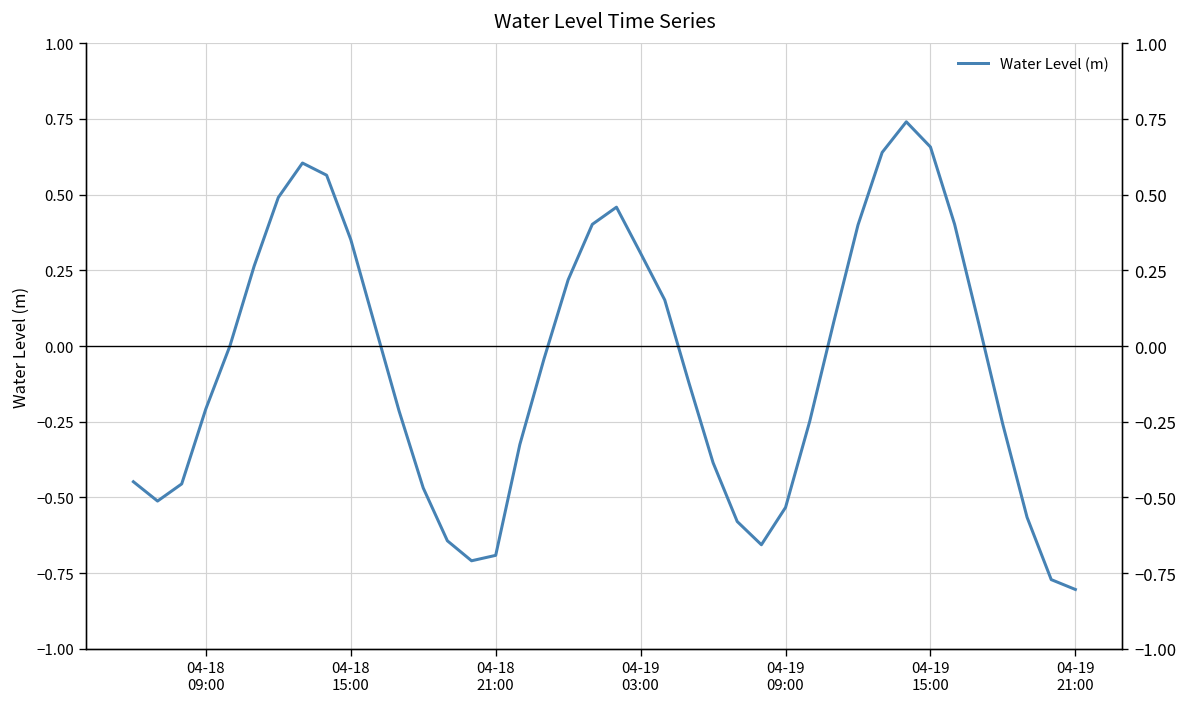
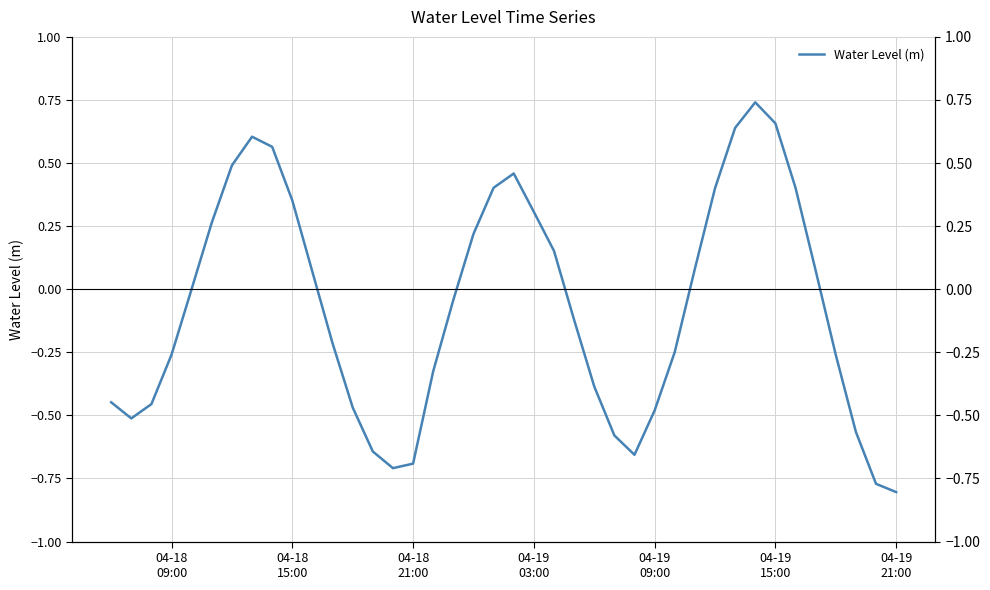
  {
-   "04-18 09:00": -0.21,
+   "04-18 09:00": -0.26,
    "04-18 15:00": 0.35,
    "04-18 21:00": -0.69,
    "04-19 03:00": 0.31,
-   "04-19 09:00": -0.53,
+   "04-19 09:00": -0.48,
    "04-19 15:00": 0.66,
    "04-19 21:00": -0.80
  }
